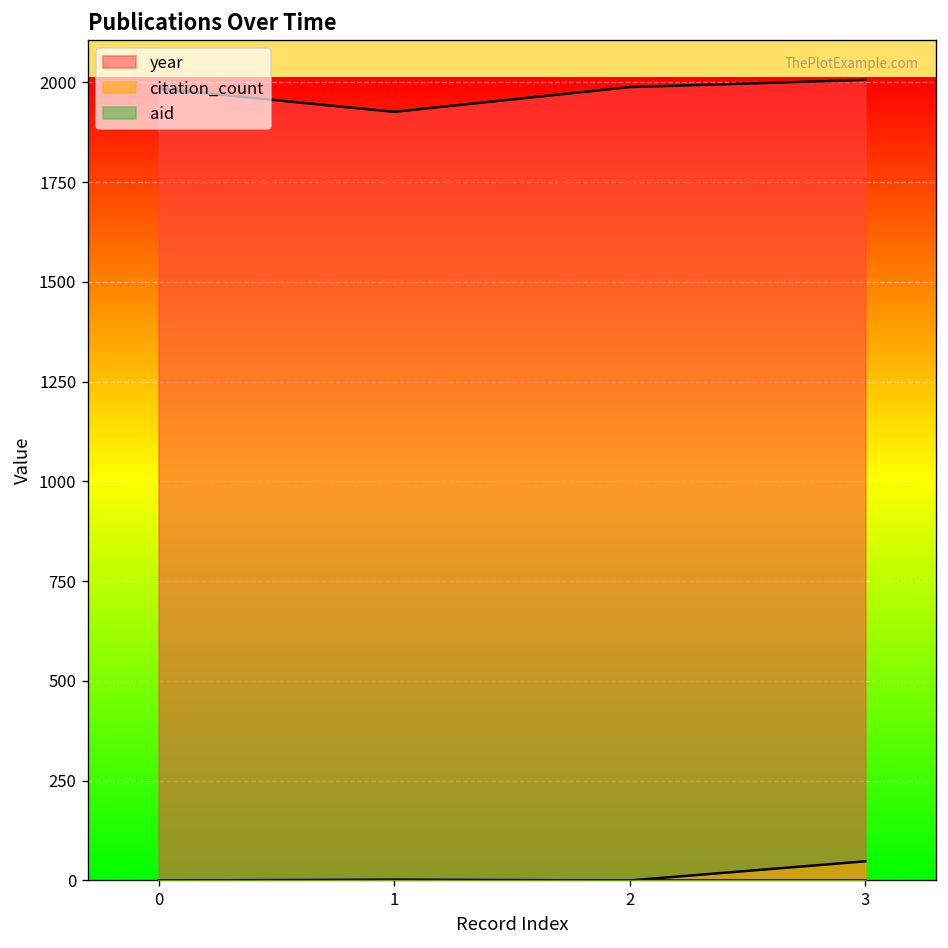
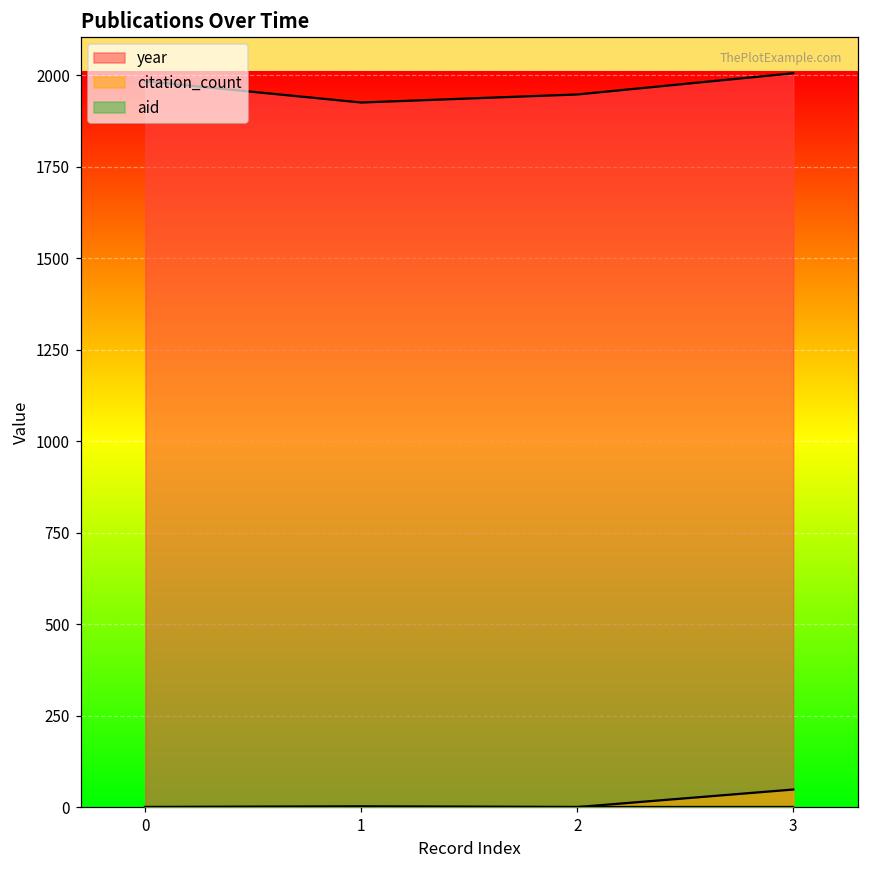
  {
    "year": {
      "1": 1930,
-     "2": 1990,
+     "2": 1950,
      "3": 2010
    },
    "citation_count": {
      "3": 50
    },
    "aid": {
      "3": 0
    }
  }
